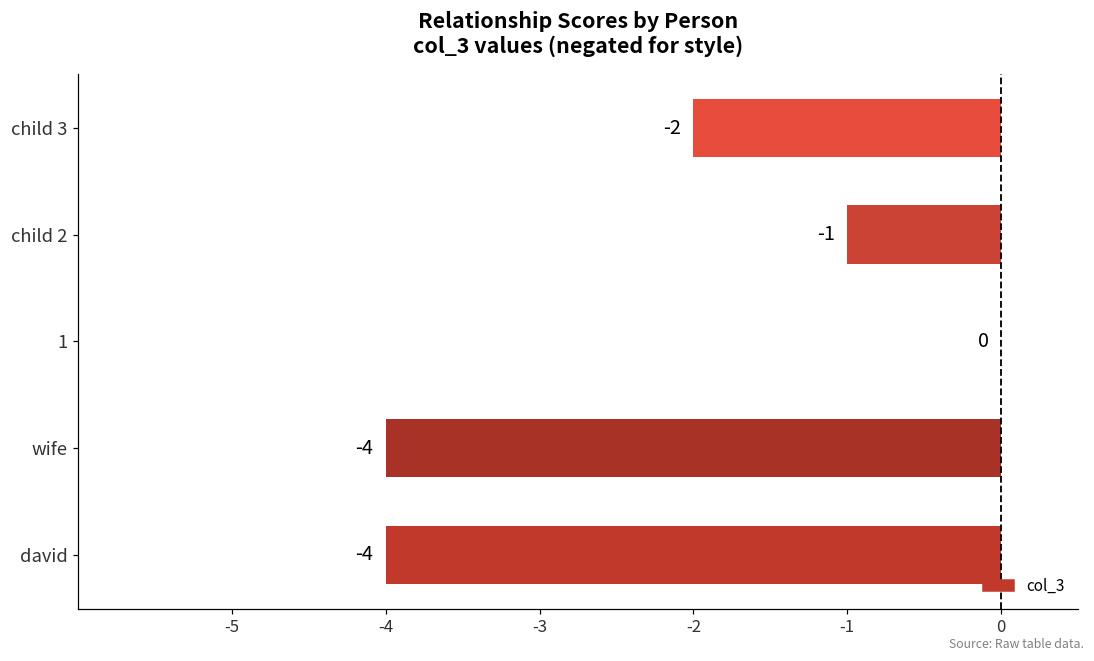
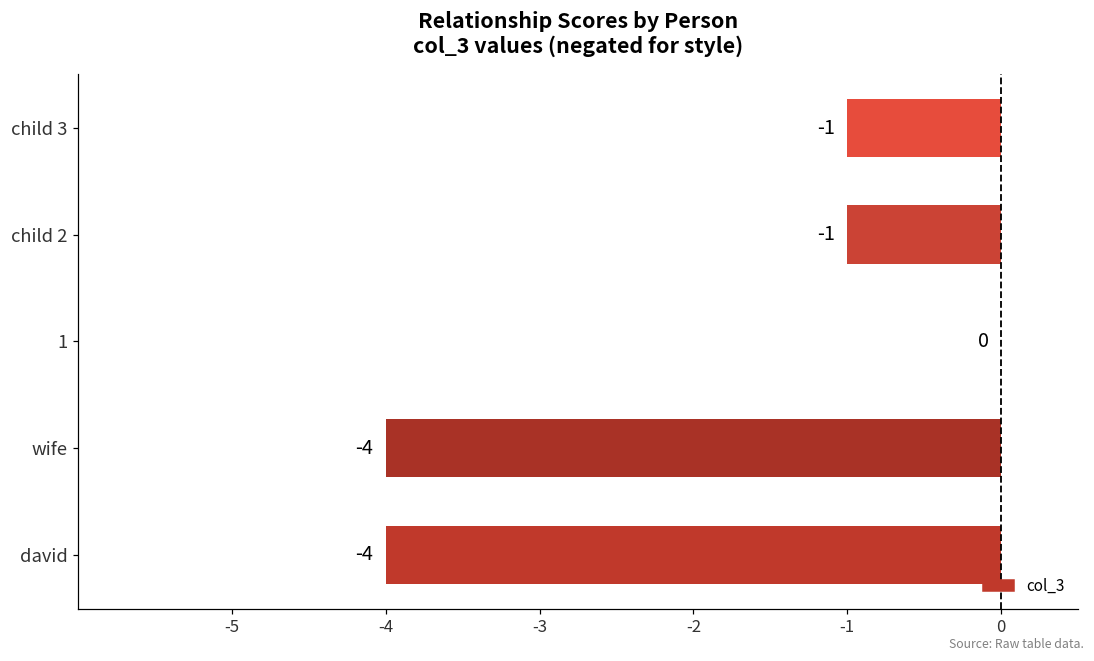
  {
-   "child 3": -2,
+   "child 3": -1,
    "child 2": -1,
    "1": 0,
    "wife": -4,
    "david": -4
  }
